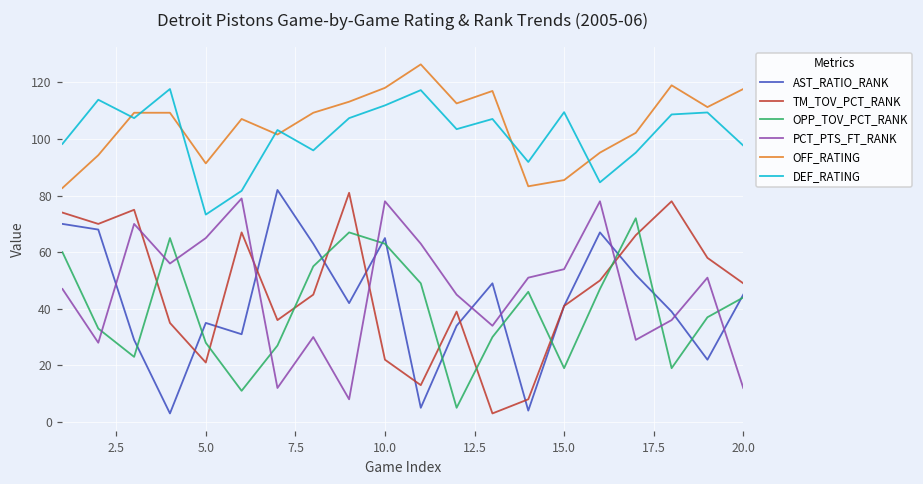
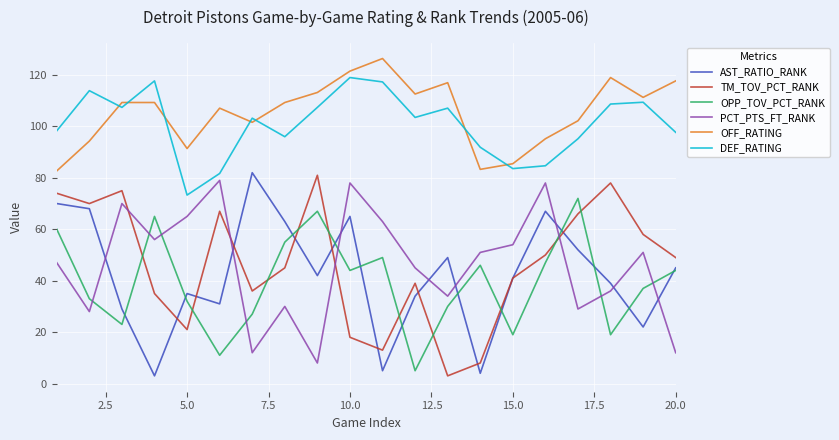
  {
    "AST_RATIO_RANK": {
      "5.0": 35,
      "10.0": 65
    },
    "TM_TOV_PCT_RANK": {
      "5.0": 21,
-     "10.0": 22,
+     "10.0": 18,
      "20.0": 49
    },
    "OPP_TOV_PCT_RANK": {
-     "5.0": 28,
-     "10.0": 63,
+     "5.0": 32,
+     "10.0": 44,
      "15.0": 19
    },
    "PCT_PTS_FT_RANK": {
      "5.0": 65,
      "10.0": 78,
      "15.0": 54,
      "20.0": 12
    },
    "OFF_RATING": {
      "5.0": 91,
-     "10.0": 118,
+     "10.0": 122,
      "15.0": 86,
      "20.0": 118
    },
    "DEF_RATING": {
      "5.0": 73,
-     "10.0": 112,
-     "15.0": 110,
+     "10.0": 119,
+     "15.0": 84,
      "20.0": 98
    }
  }
